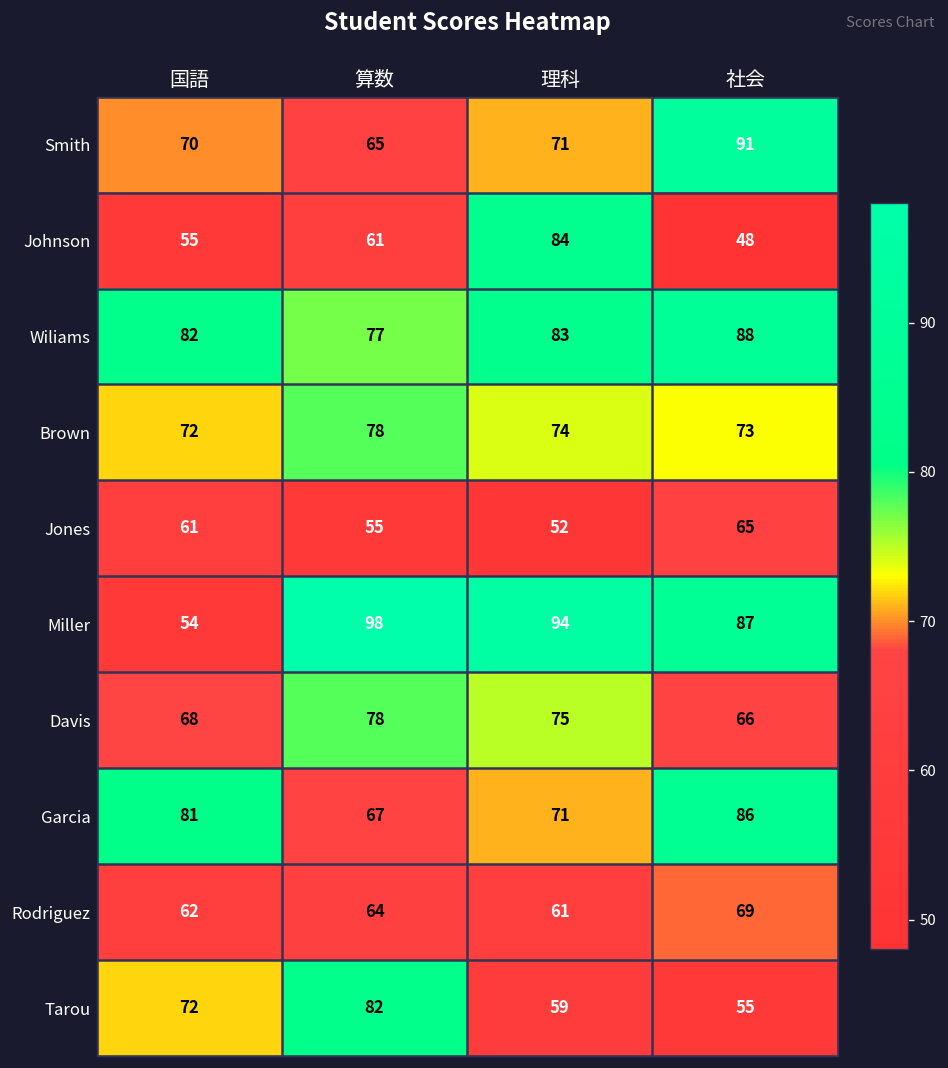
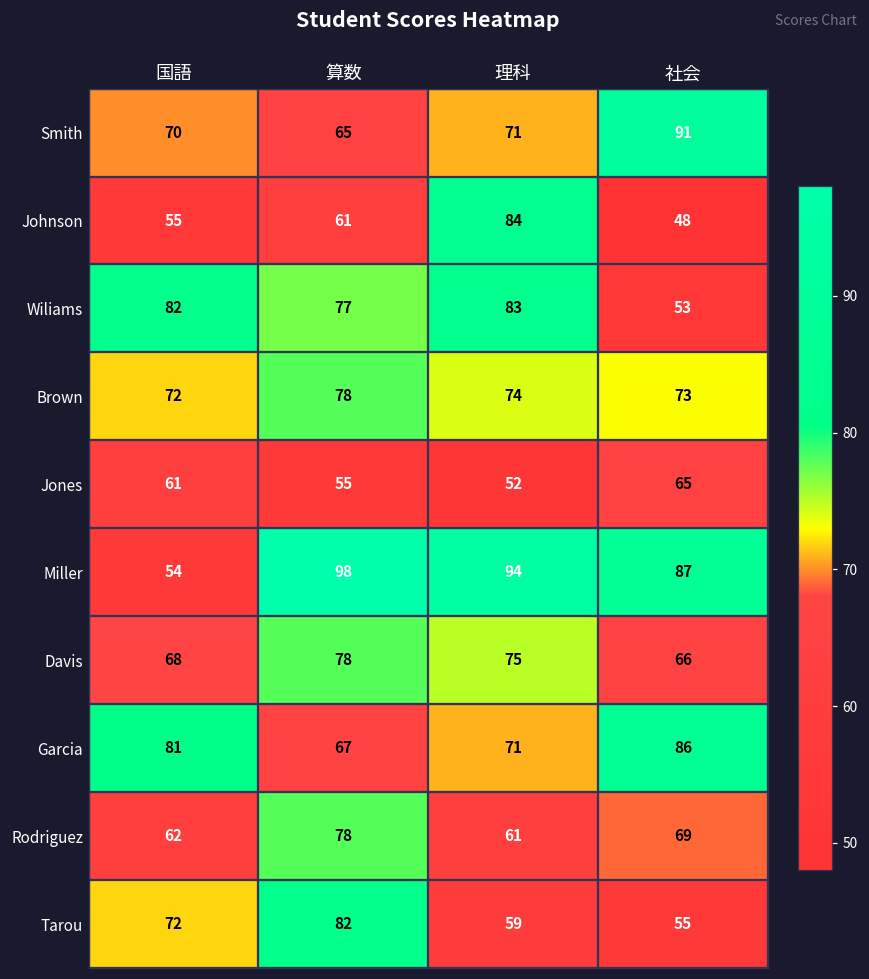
  {
    "Smith": {
      "国語": 70,
      "算数": 65,
      "理科": 71,
      "社会": 91
    },
    "Johnson": {
      "国語": 55,
      "算数": 61,
      "理科": 84,
      "社会": 48
    },
    "Wiliams": {
      "国語": 82,
      "算数": 77,
      "理科": 83,
-     "社会": 88
+     "社会": 53
    },
    "Brown": {
      "国語": 72,
      "算数": 78,
      "理科": 74,
      "社会": 73
    },
    "Jones": {
      "国語": 61,
      "算数": 55,
      "理科": 52,
      "社会": 65
    },
    "Miller": {
      "国語": 54,
      "算数": 98,
      "理科": 94,
      "社会": 87
    },
    "Davis": {
      "国語": 68,
      "算数": 78,
      "理科": 75,
      "社会": 66
    },
    "Garcia": {
      "国語": 81,
      "算数": 67,
      "理科": 71,
      "社会": 86
    },
    "Rodriguez": {
      "国語": 62,
-     "算数": 64,
+     "算数": 78,
      "理科": 61,
      "社会": 69
    },
    "Tarou": {
      "国語": 72,
      "算数": 82,
      "理科": 59,
      "社会": 55
    }
  }
